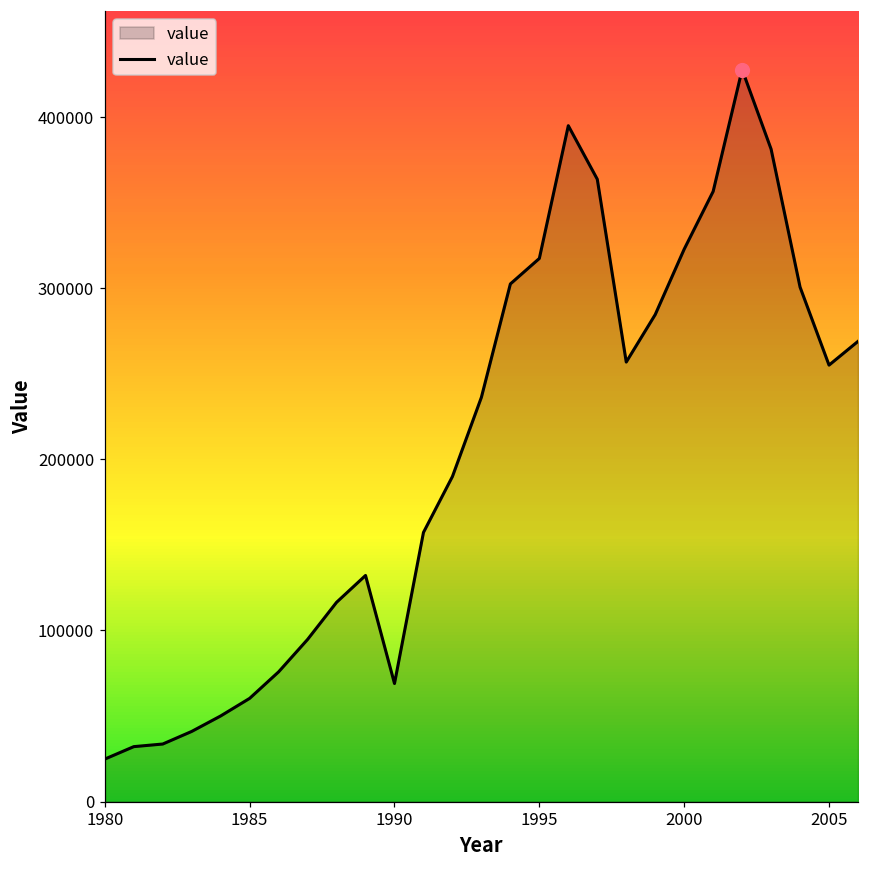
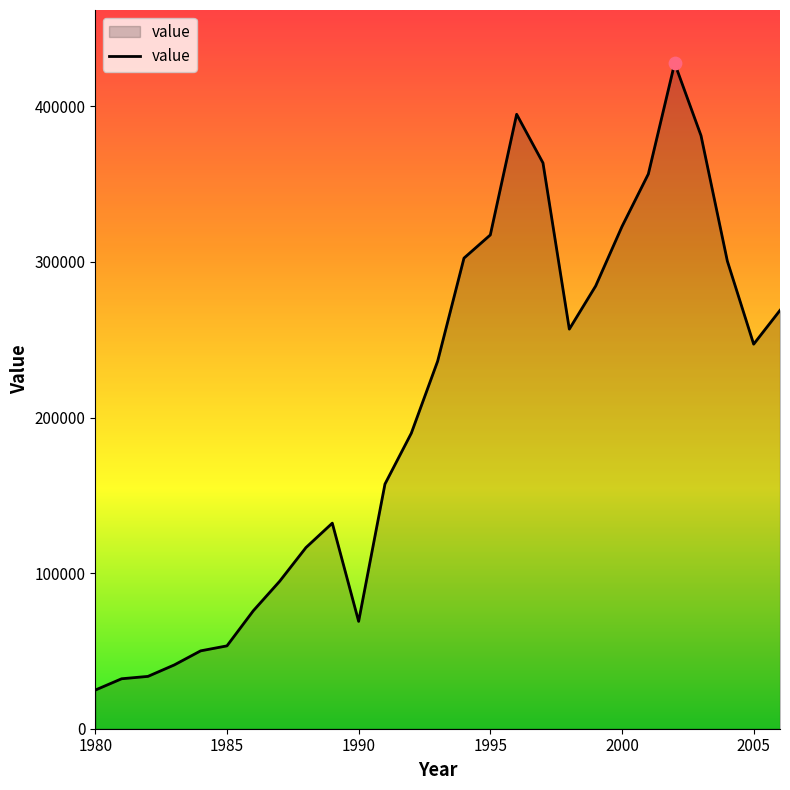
  {
    "value": {
      "1980": 25000,
-     "1985": 60000,
+     "1985": 53000,
      "1990": 69000,
      "1995": 317000,
      "2000": 323000,
-     "2005": 255000
+     "2005": 247000
    }
  }
